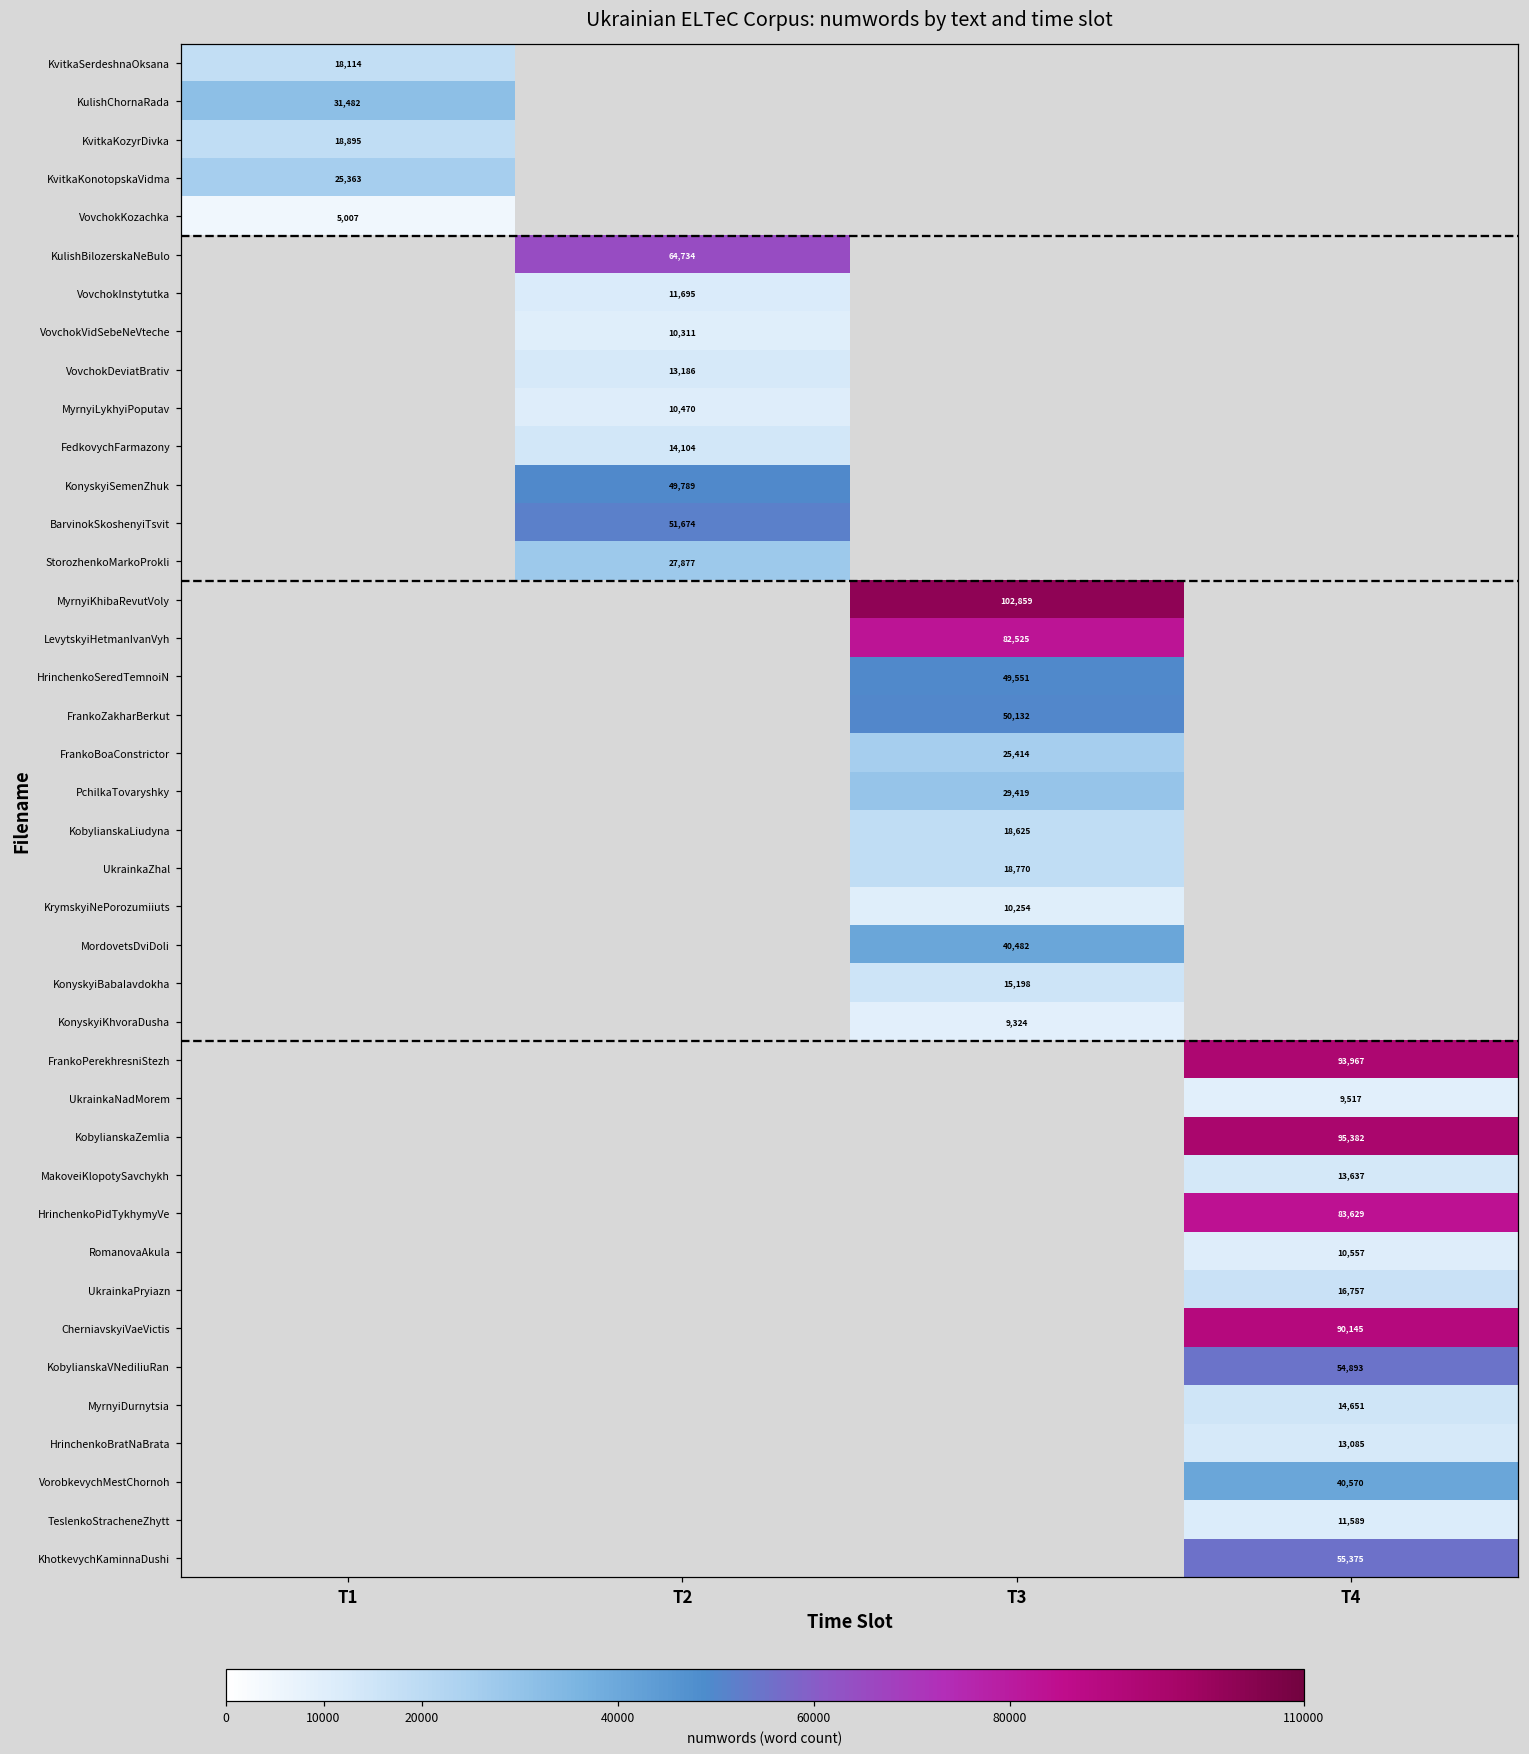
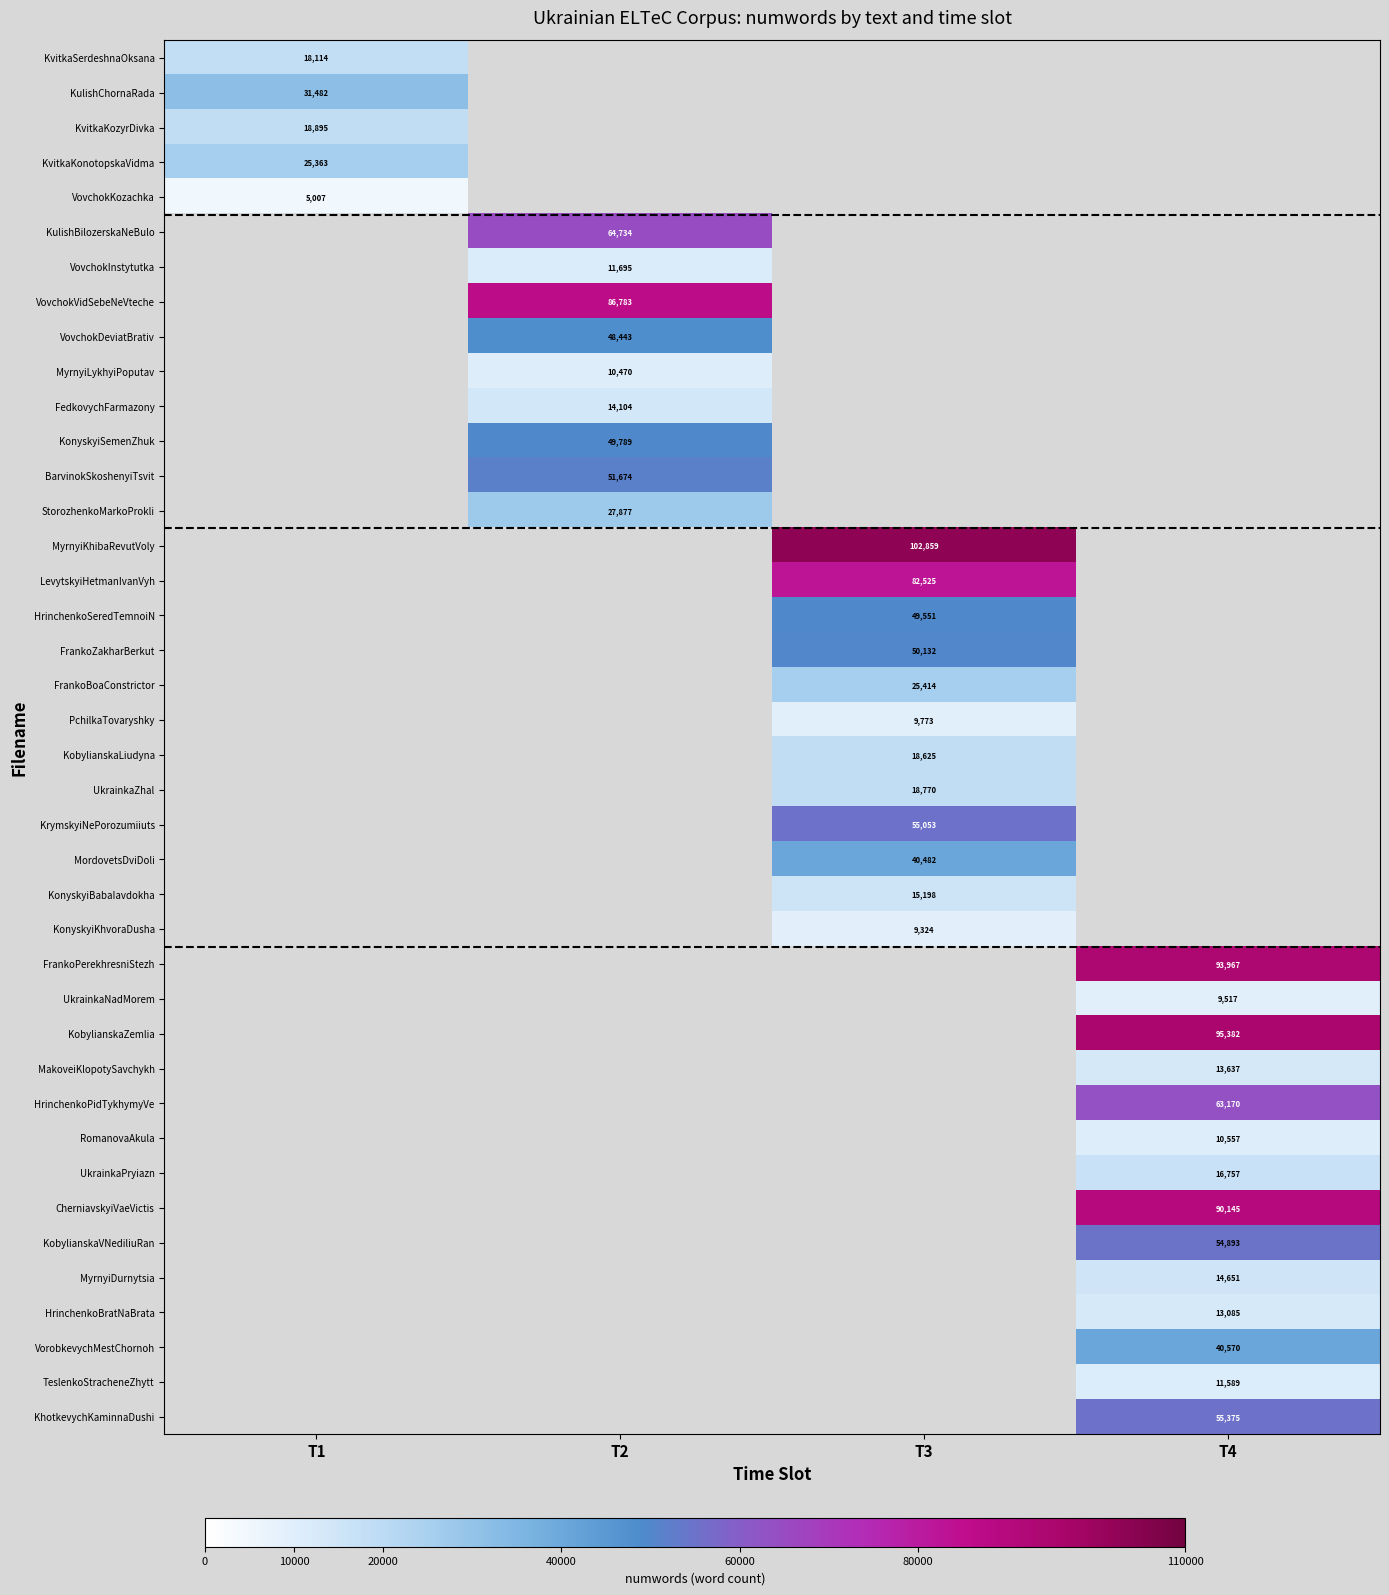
  {
    "KvitkaSerdeshnaOksana": {
      "T1": "18,114"
    },
    "KulishChornaRada": {
      "T1": "31,482"
    },
    "KvitkaKozyrDivka": {
      "T1": "18,895"
    },
    "KvitkaKonotopskaVidma": {
      "T1": "25,363"
    },
    "VovchokKozachka": {
      "T1": "5,007"
    },
    "KulishBilozerskaNeBulo": {
      "T2": "64,734"
    },
    "VovchokInstytutka": {
      "T2": "11,695"
    },
    "VovchokVidSebeNeVteche": {
-     "T2": "10,311"
+     "T2": "86,783"
    },
    "VovchokDeviatBrativ": {
-     "T2": "13,186"
+     "T2": "48,443"
    },
    "MyrnyiLykhyiPoputav": {
      "T2": "10,470"
    },
    "FedkovychFarmazony": {
      "T2": "14,104"
    },
    "KonyskyiSemenZhuk": {
      "T2": "49,789"
    },
    "BarvinokSkoshenyiTsvit": {
      "T2": "51,674"
    },
    "StorozhenkoMarkoProkli": {
      "T2": "27,877"
    },
    "MyrnyiKhibaRevutVoly": {
      "T3": "102,859"
    },
    "LevytskyiHetmanIvanVyh": {
      "T3": "82,525"
    },
    "HrinchenkoSeredTemnoiN": {
      "T3": "49,551"
    },
    "FrankoZakharBerkut": {
      "T3": "50,132"
    },
    "FrankoBoaConstrictor": {
      "T3": "25,414"
    },
    "PchilkaTovaryshky": {
-     "T3": "29,419"
+     "T3": "9,773"
    },
    "KobylianskaLiudyna": {
      "T3": "18,625"
    },
    "UkrainkaZhal": {
      "T3": "18,770"
    },
    "KrymskyiNePorozumiiuts": {
-     "T3": "10,254"
+     "T3": "55,053"
    },
    "MordovetsDviDoli": {
      "T3": "40,482"
    },
    "KonyskyiBabaIavdokha": {
      "T3": "15,198"
    },
    "KonyskyiKhvoraDusha": {
      "T3": "9,324"
    },
    "FrankoPerekhresniStezh": {
      "T4": "93,967"
    },
    "UkrainkaNadMorem": {
      "T4": "9,517"
    },
    "KobylianskaZemlia": {
      "T4": "95,382"
    },
    "MakoveiKlopotySavchykh": {
      "T4": "13,637"
    },
    "HrinchenkoPidTykhymyVe": {
-     "T4": "83,629"
+     "T4": "63,170"
    },
    "RomanovaAkula": {
      "T4": "10,557"
    },
    "UkrainkaPryiazn": {
      "T4": "16,757"
    },
    "CherniavskyiVaeVictis": {
      "T4": "90,145"
    },
    "KobylianskaVNediliuRan": {
      "T4": "54,893"
    },
    "MyrnyiDurnytsia": {
      "T4": "14,651"
    },
    "HrinchenkoBratNaBrata": {
      "T4": "13,085"
    },
    "VorobkevychMestChornoh": {
      "T4": "40,570"
    },
    "TeslenkoStracheneZhytt": {
      "T4": "11,589"
    },
    "KhotkevychKaminnaDushi": {
      "T4": "55,375"
    }
  }
